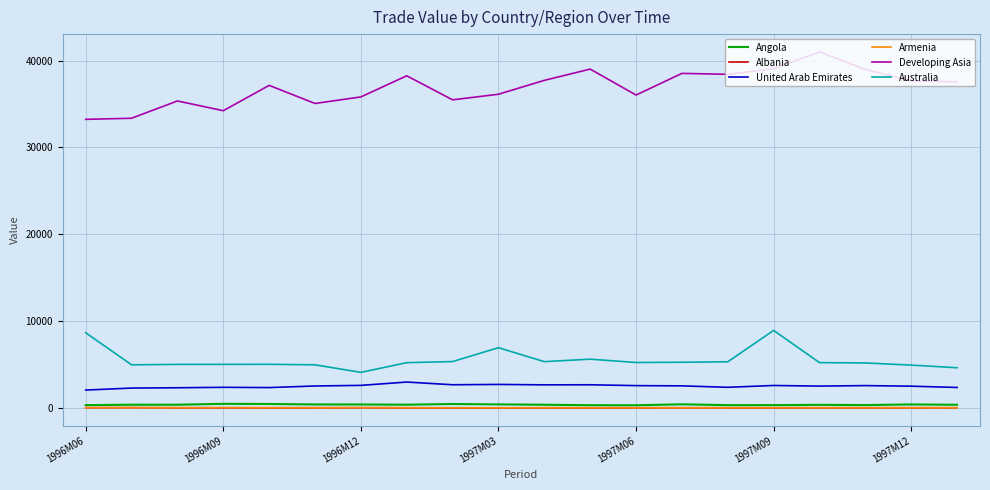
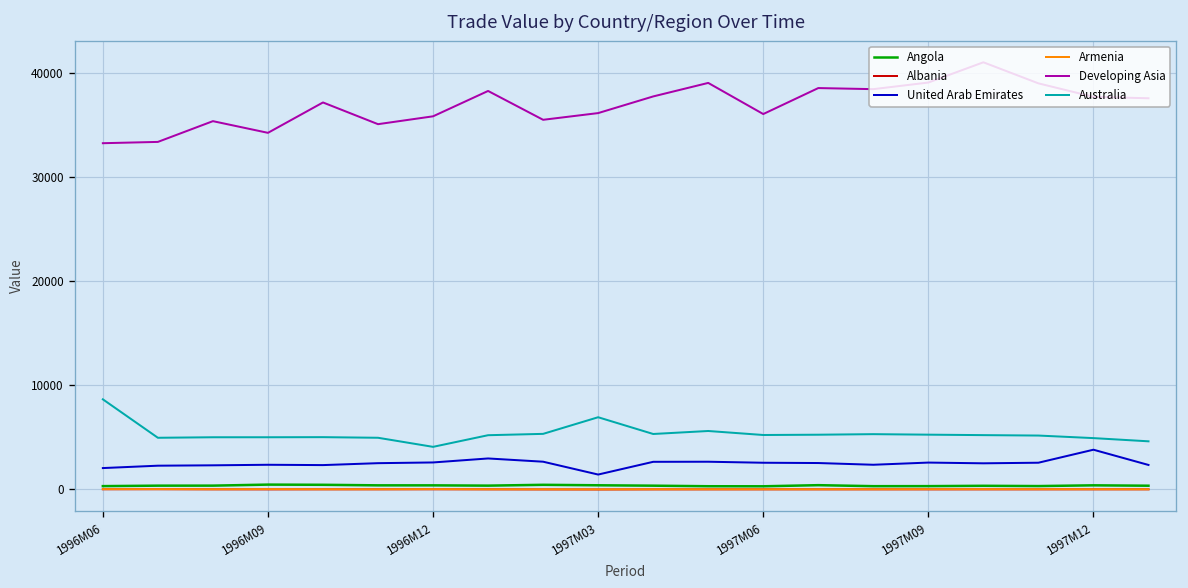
  {
    "Angola": {
      "1996M09": 0,
      "1996M12": 0,
      "1997M03": 0,
      "1997M09": 0,
      "1997M12": 0
    },
    "Armenia": {
      "1996M06": 0,
      "1996M09": 0,
      "1996M12": 0,
      "1997M03": 0,
      "1997M06": 0,
      "1997M09": 0,
      "1997M12": 0
    },
    "United Arab Emirates": {
      "1996M06": 2000,
      "1996M09": 2000,
      "1996M12": 3000,
-     "1997M03": 3000,
+     "1997M03": 1000,
      "1997M06": 3000,
      "1997M09": 3000,
-     "1997M12": 3000
+     "1997M12": 4000
    },
    "Developing Asia": {
      "1996M06": 33000,
      "1996M09": 34000,
      "1996M12": 36000,
      "1997M03": 36000,
      "1997M06": 36000
    },
    "Australia": {
      "1996M06": 9000,
      "1996M09": 5000,
      "1996M12": 4000,
      "1997M03": 7000,
      "1997M06": 5000,
-     "1997M09": 9000,
+     "1997M09": 5000,
      "1997M12": 5000
    }
  }
